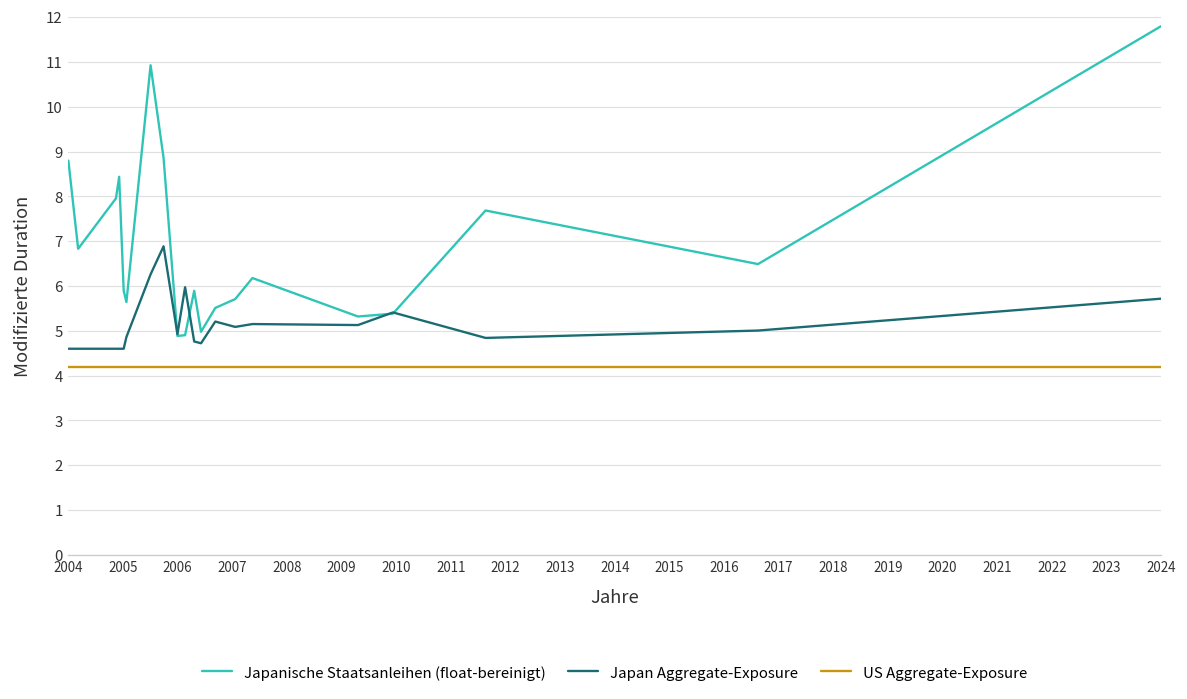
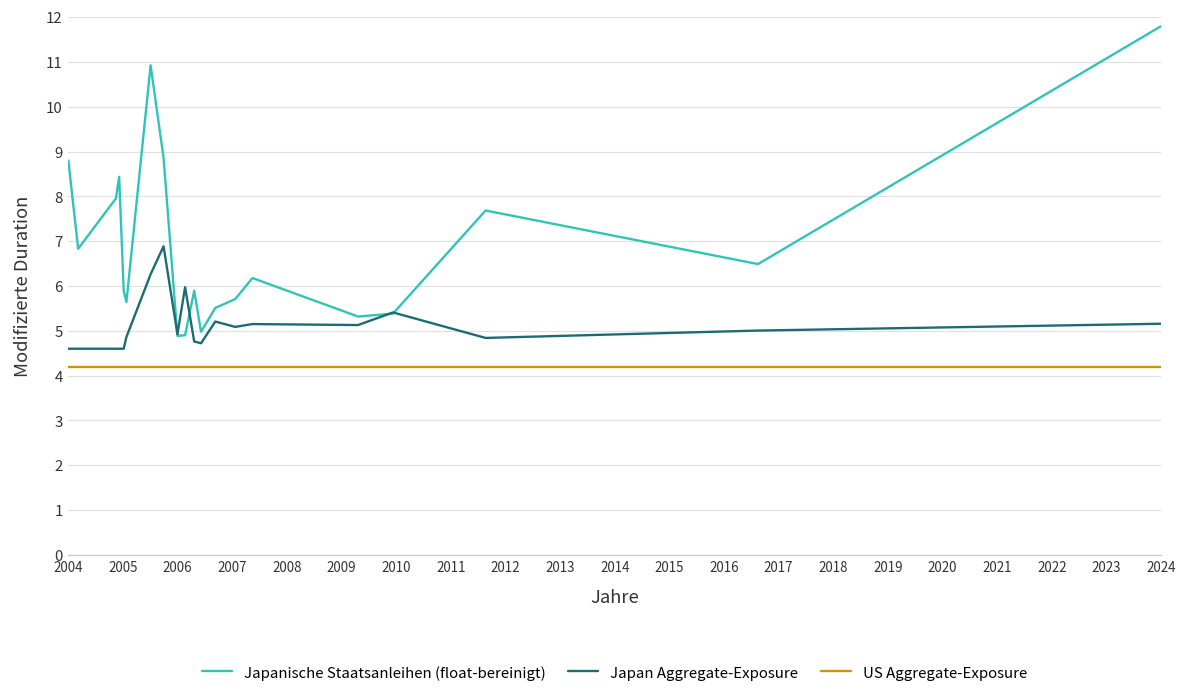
  {
    "Japanische Staatsanleihen (float-bereinigt)": {
      "2004": 8.8,
      "2024": 11.8
    },
    "Japan Aggregate-Exposure": {
      "2004": 4.6,
-     "2024": 5.7
+     "2024": 5.2
    },
    "US Aggregate-Exposure": {
      "2004": 4.2,
      "2024": 4.2
    }
  }
